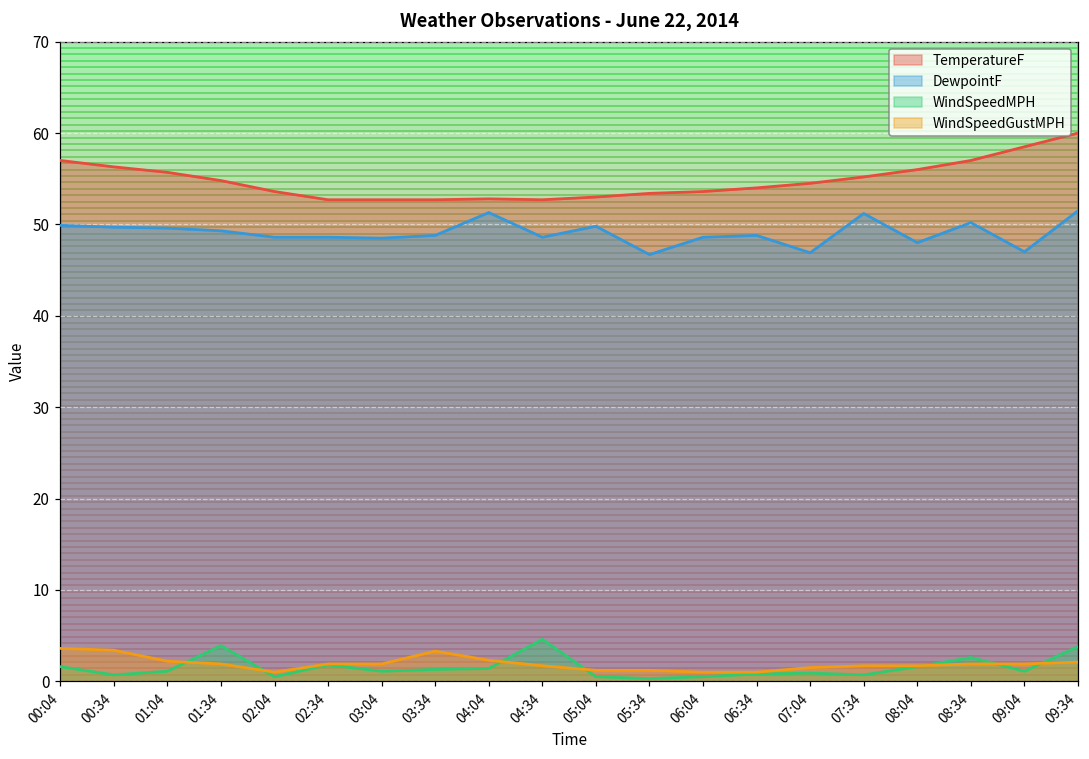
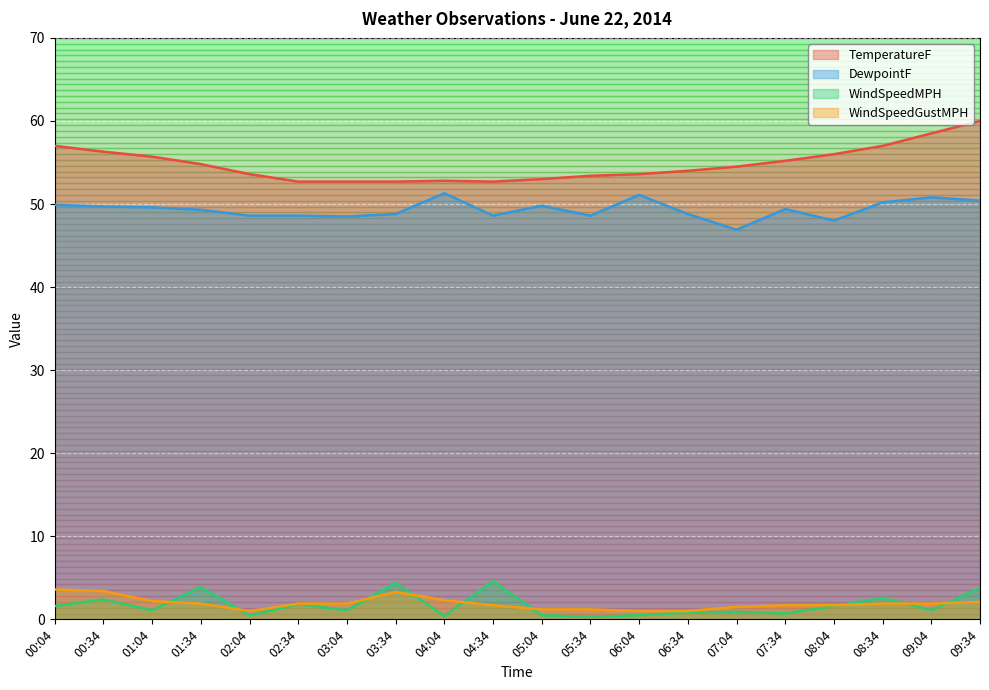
  {
    "DewpointF": {
      "00:04": 50,
      "00:34": 50,
      "01:04": 50,
      "01:34": 49,
      "02:04": 49,
      "02:34": 49,
      "03:04": 49,
      "03:34": 49,
      "04:04": 51,
      "04:34": 49,
      "05:04": 50,
-     "05:34": 47,
-     "06:04": 49,
+     "05:34": 49,
+     "06:04": 51,
      "06:34": 49,
      "07:04": 47,
-     "07:34": 51,
+     "07:34": 49,
      "08:04": 48,
      "08:34": 50,
-     "09:04": 47,
-     "09:34": 52
+     "09:04": 51,
+     "09:34": 50
    },
    "WindSpeedMPH": {
      "00:04": 2,
-     "00:34": 1,
+     "00:34": 2,
      "01:04": 1,
      "01:34": 4,
      "02:04": 1,
      "03:04": 1,
-     "03:34": 1,
-     "04:04": 1,
+     "03:34": 4,
+     "04:04": 0,
      "04:34": 5,
      "05:04": 1,
      "05:34": 0,
      "06:04": 1,
      "07:04": 1,
      "07:34": 1,
      "08:34": 3,
      "09:04": 1,
      "09:34": 4
    }
  }
